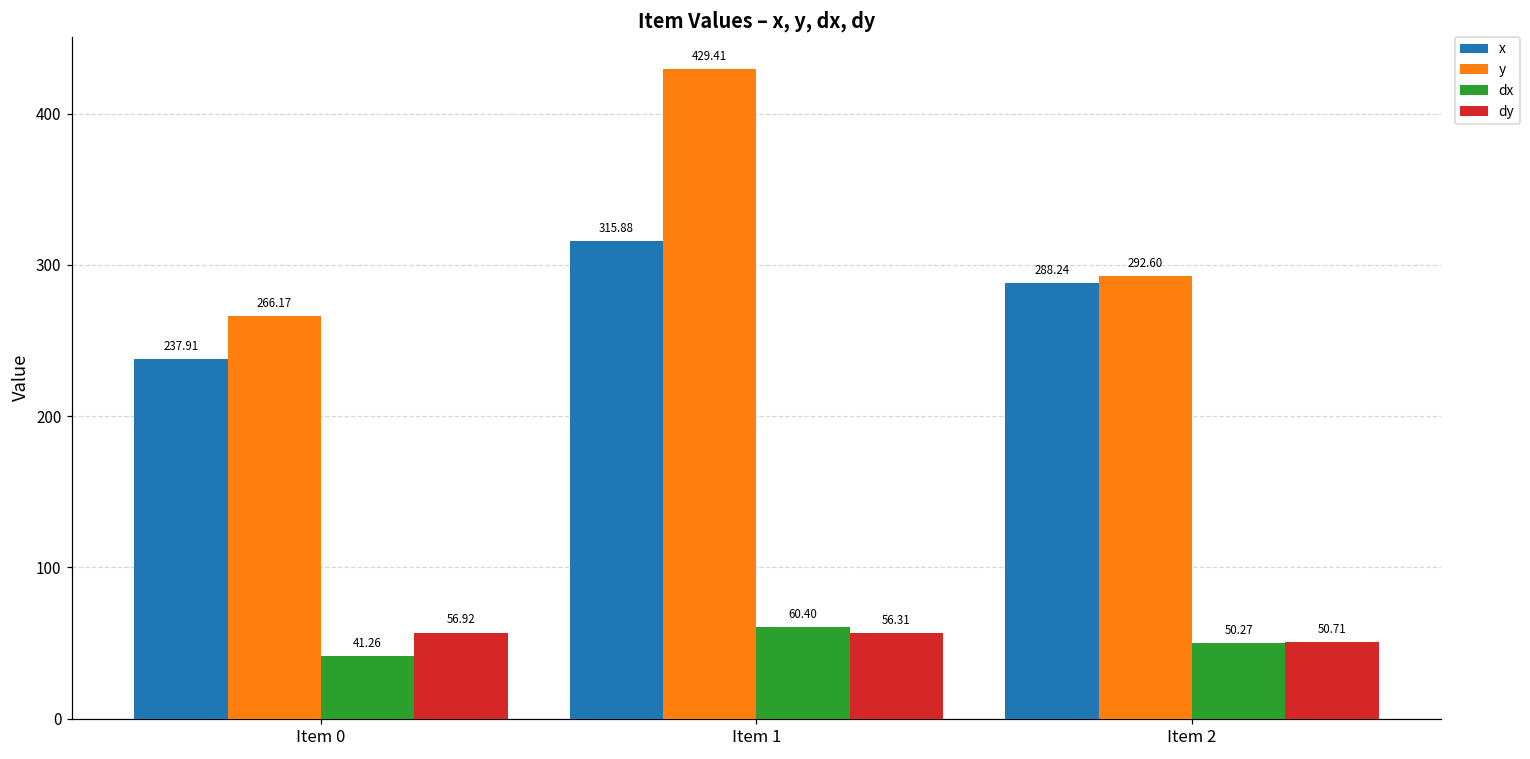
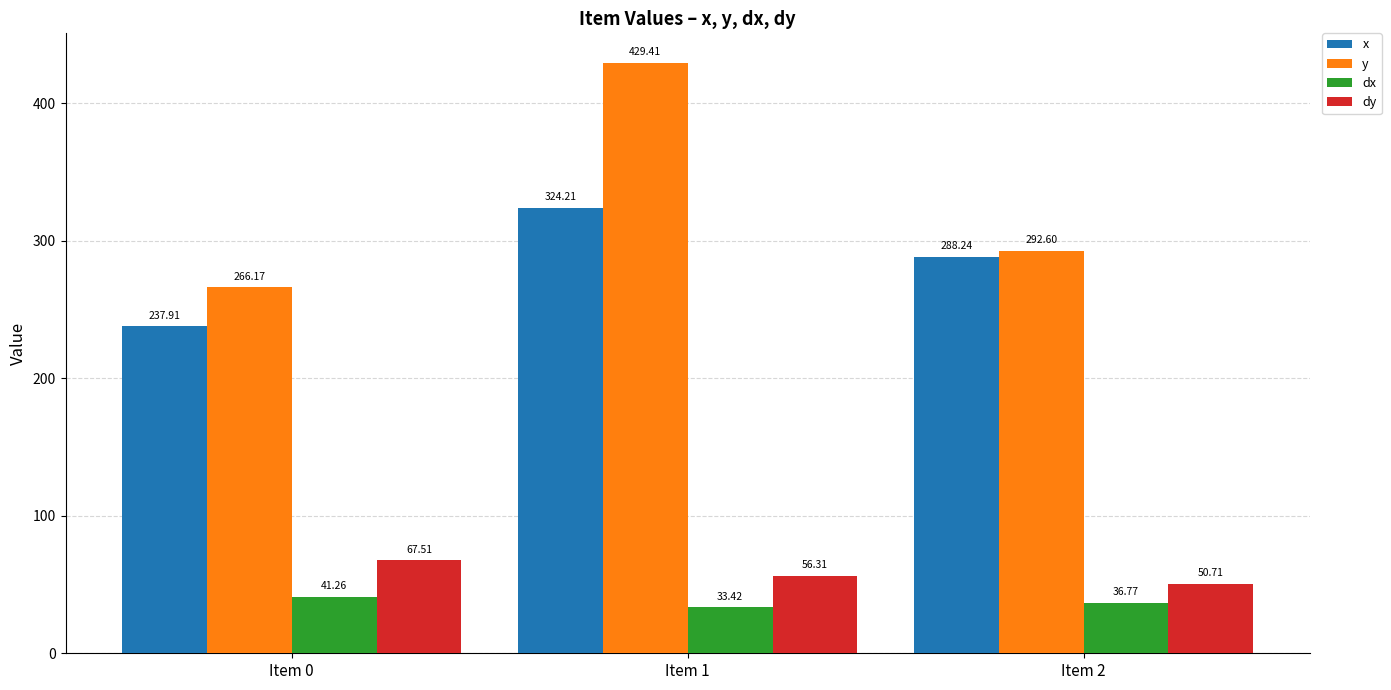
  {
    "x": {
      "Item 0": 237.91,
-     "Item 1": 315.88,
+     "Item 1": 324.21,
      "Item 2": 288.24
    },
    "y": {
      "Item 0": 266.17,
      "Item 1": 429.41,
      "Item 2": 292.60
    },
    "dx": {
      "Item 0": 41.26,
-     "Item 1": 60.40,
-     "Item 2": 50.27
+     "Item 1": 33.42,
+     "Item 2": 36.77
    },
    "dy": {
-     "Item 0": 56.92,
+     "Item 0": 67.51,
      "Item 1": 56.31,
      "Item 2": 50.71
    }
  }
